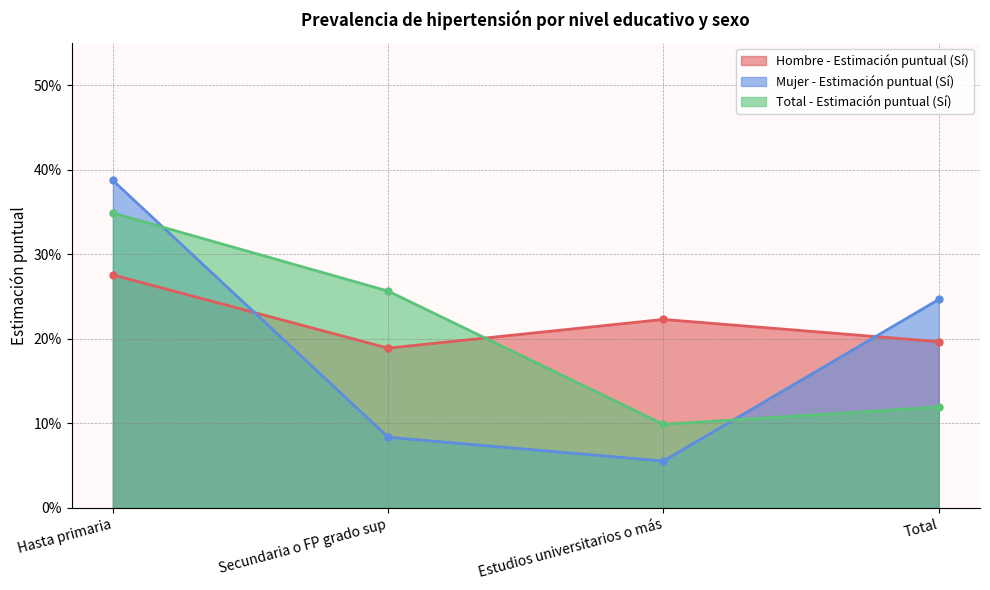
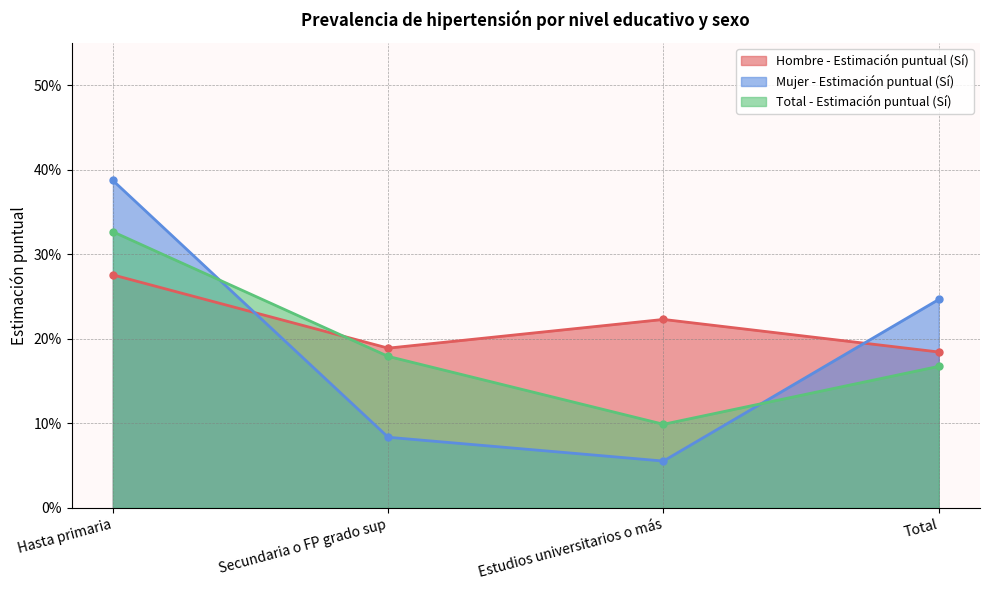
  {
    "Hombre - Estimación puntual (Sí)": {
      "Hasta primaria": "28%",
      "Secundaria o FP grado sup": "19%",
      "Estudios universitarios o más": "22%",
-     "Total": "20%"
+     "Total": "18%"
    },
    "Mujer - Estimación puntual (Sí)": {
      "Hasta primaria": "39%",
      "Secundaria o FP grado sup": "8%",
      "Estudios universitarios o más": "6%",
      "Total": "25%"
    },
    "Total - Estimación puntual (Sí)": {
-     "Hasta primaria": "35%",
-     "Secundaria o FP grado sup": "26%",
+     "Hasta primaria": "33%",
+     "Secundaria o FP grado sup": "18%",
      "Estudios universitarios o más": "10%",
-     "Total": "12%"
+     "Total": "17%"
    }
  }
